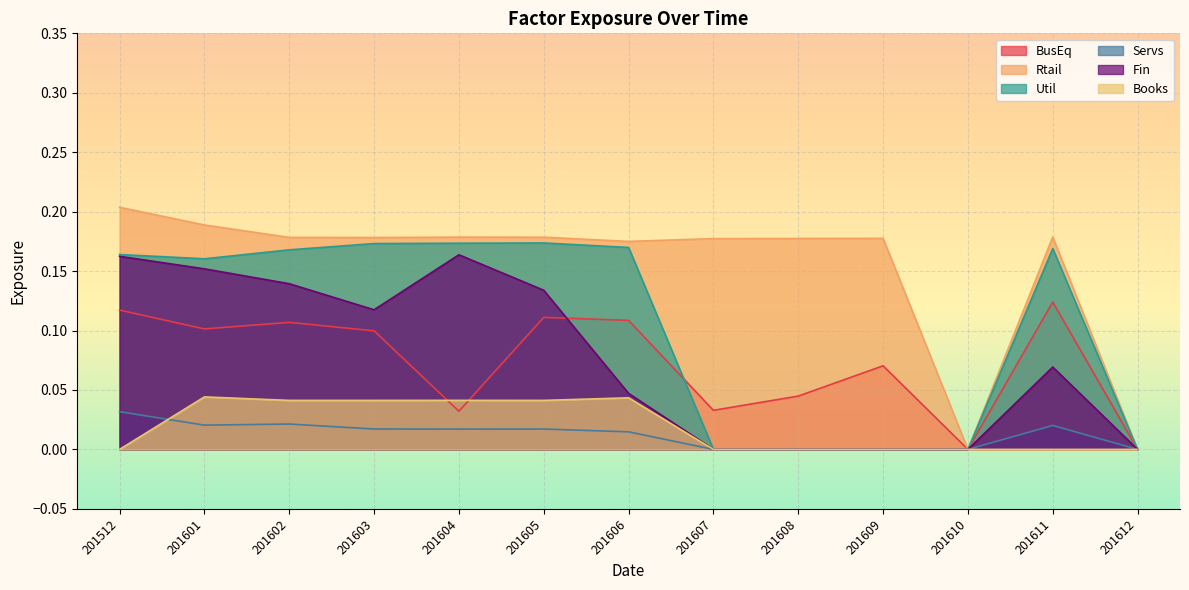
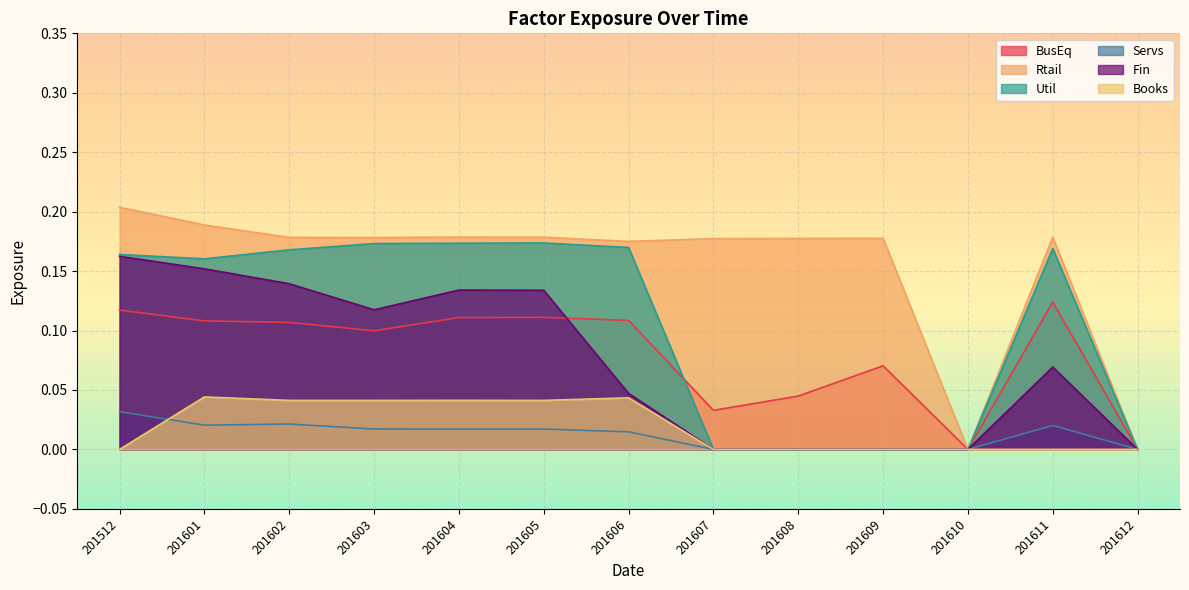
  {
    "BusEq": {
      "201512": 0.117,
-     "201601": 0.101,
+     "201601": 0.108,
      "201602": 0.107,
      "201603": 0.100,
-     "201604": 0.032,
+     "201604": 0.111,
      "201605": 0.111,
      "201606": 0.109,
      "201607": 0.033,
      "201608": 0.045,
      "201609": 0.070,
      "201611": 0.124
    },
    "Fin": {
      "201601": 0.152,
      "201602": 0.139,
      "201603": 0.117,
-     "201604": 0.164,
+     "201604": 0.134,
      "201605": 0.134,
      "201606": 0.047,
      "201611": 0.069
    }
  }
